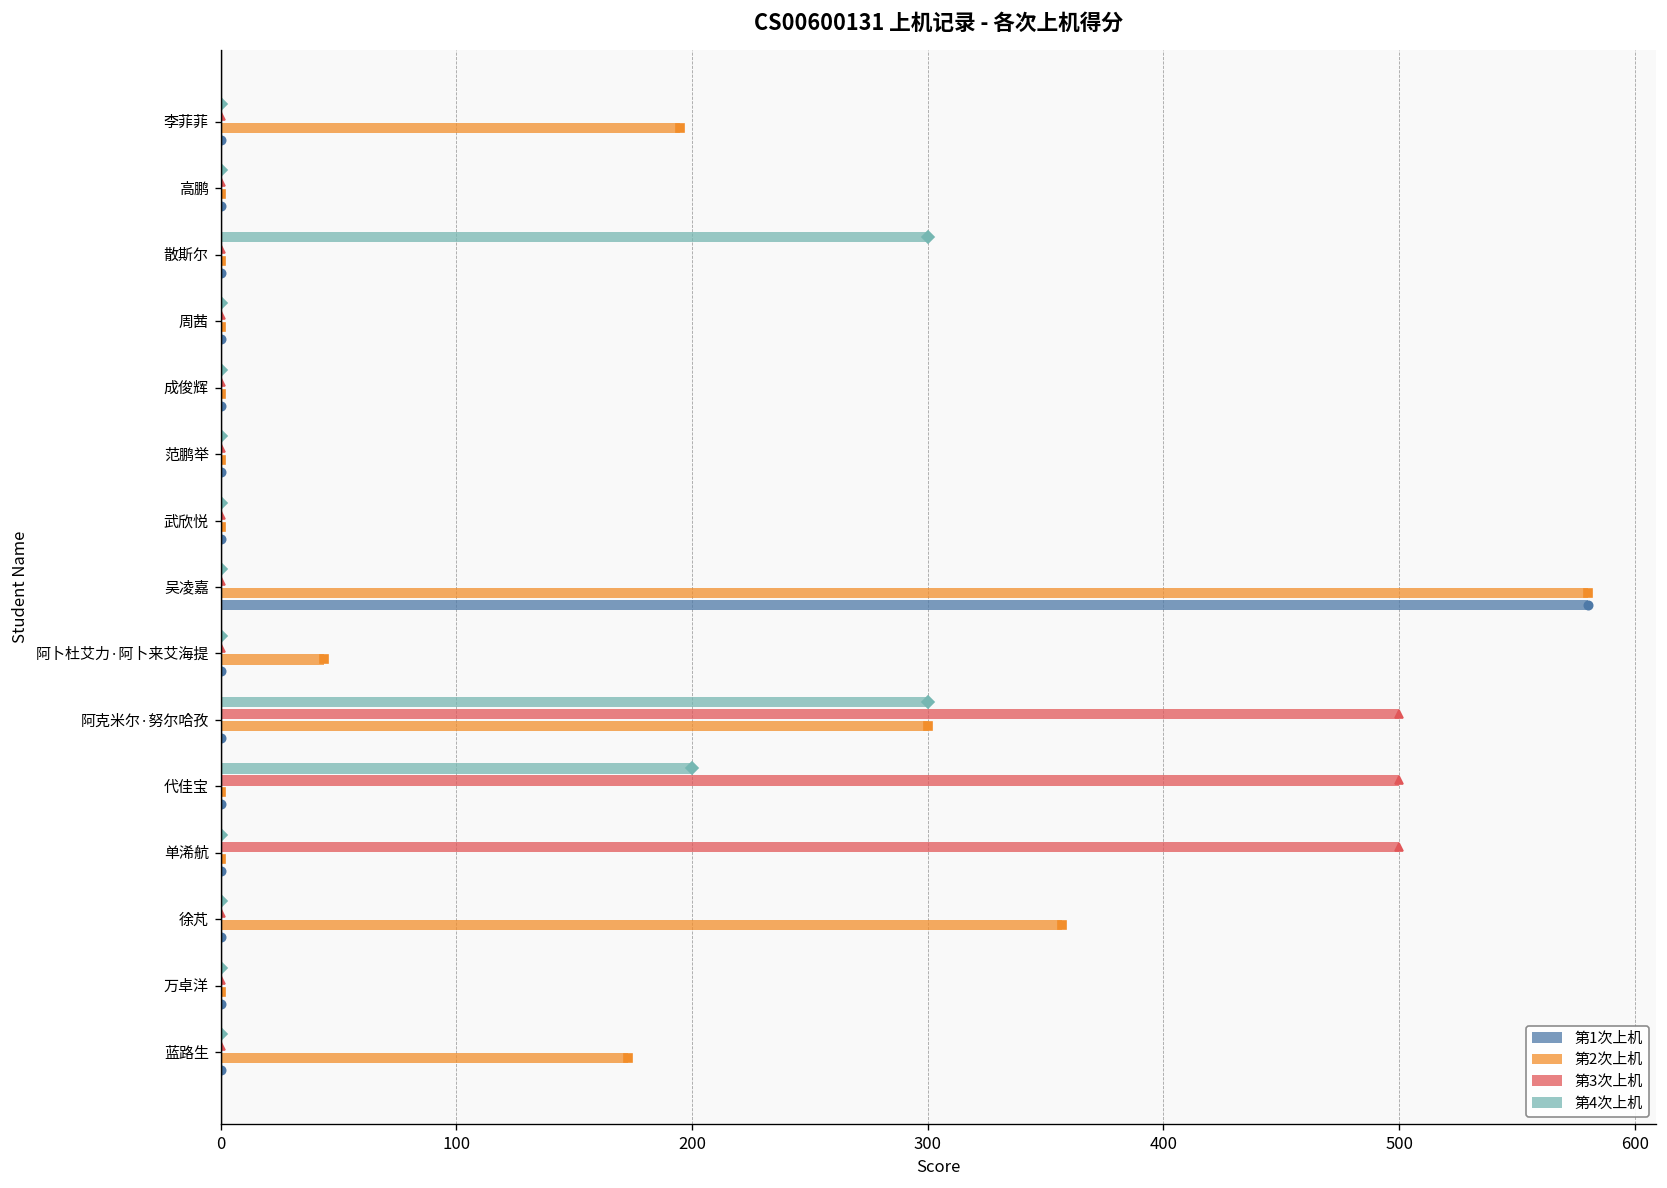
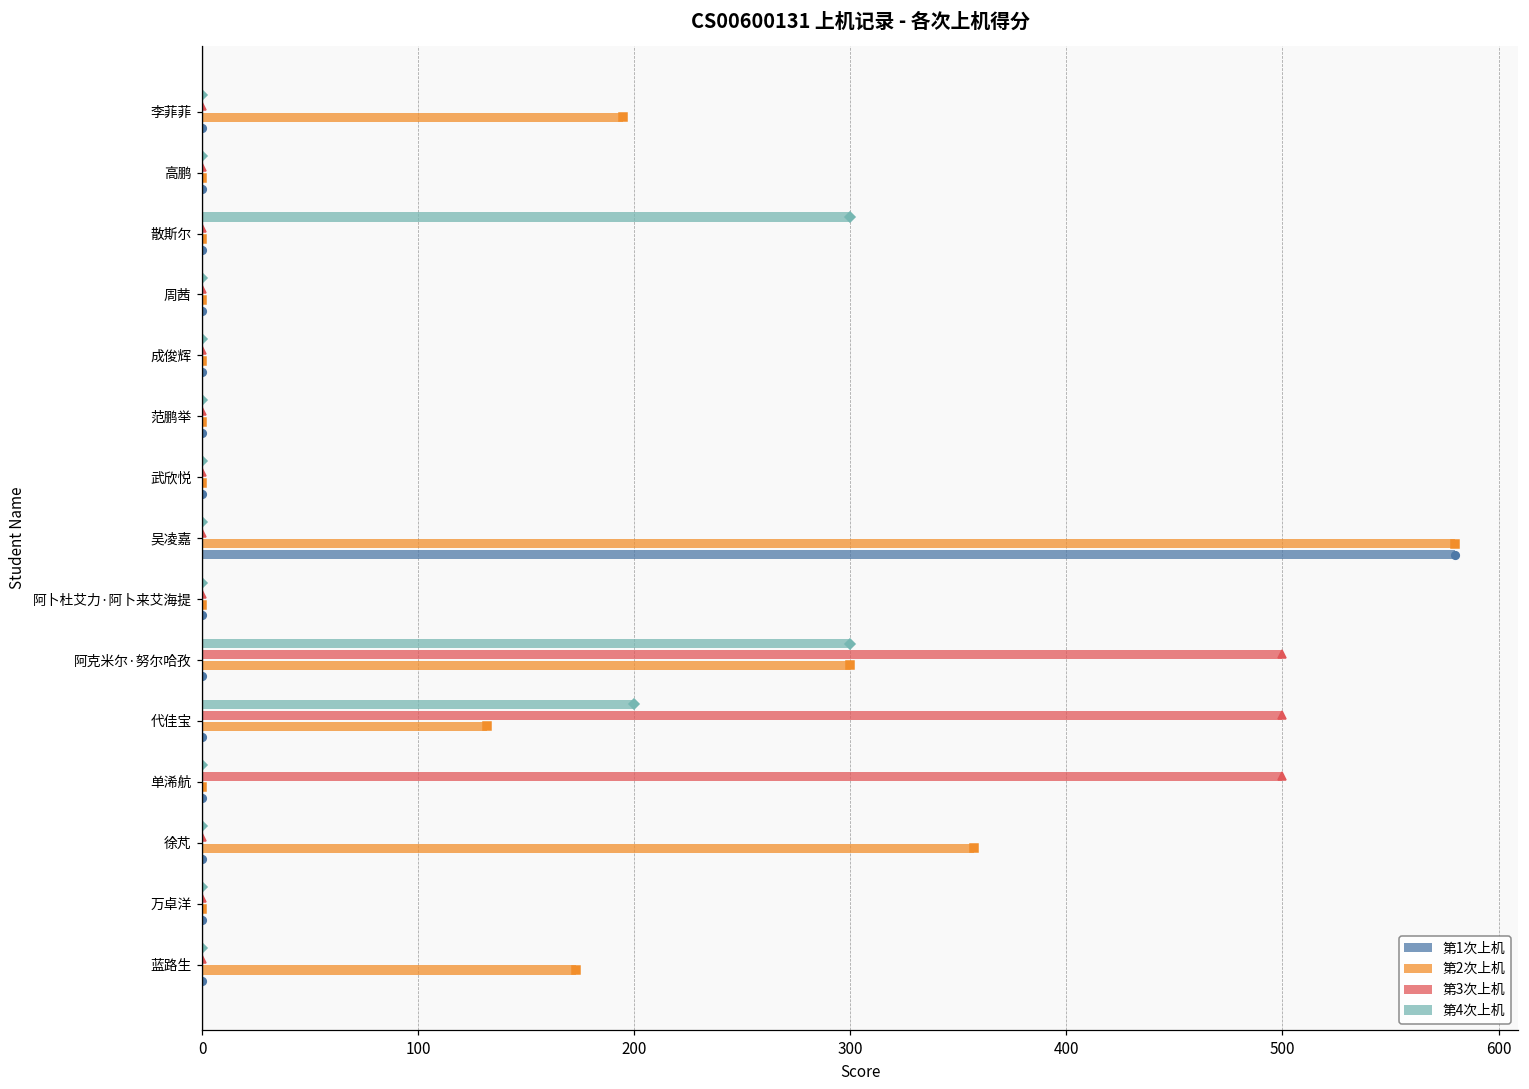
  {
    "第2次上机": {
      "李菲菲": 195,
      "高鹏": 0,
      "散斯尔": 0,
      "周茜": 0,
      "成俊辉": 0,
      "范鹏举": 0,
      "武欣悦": 0,
      "吴凌嘉": 580,
-     "阿卜杜艾力·阿卜来艾海提": 44,
+     "阿卜杜艾力·阿卜来艾海提": 0,
      "阿克米尔·努尔哈孜": 300,
-     "代佳宝": 0,
+     "代佳宝": 132,
      "单浠航": 0,
      "徐芃": 357,
      "万卓洋": 0,
      "蓝路生": 173
    }
  }
